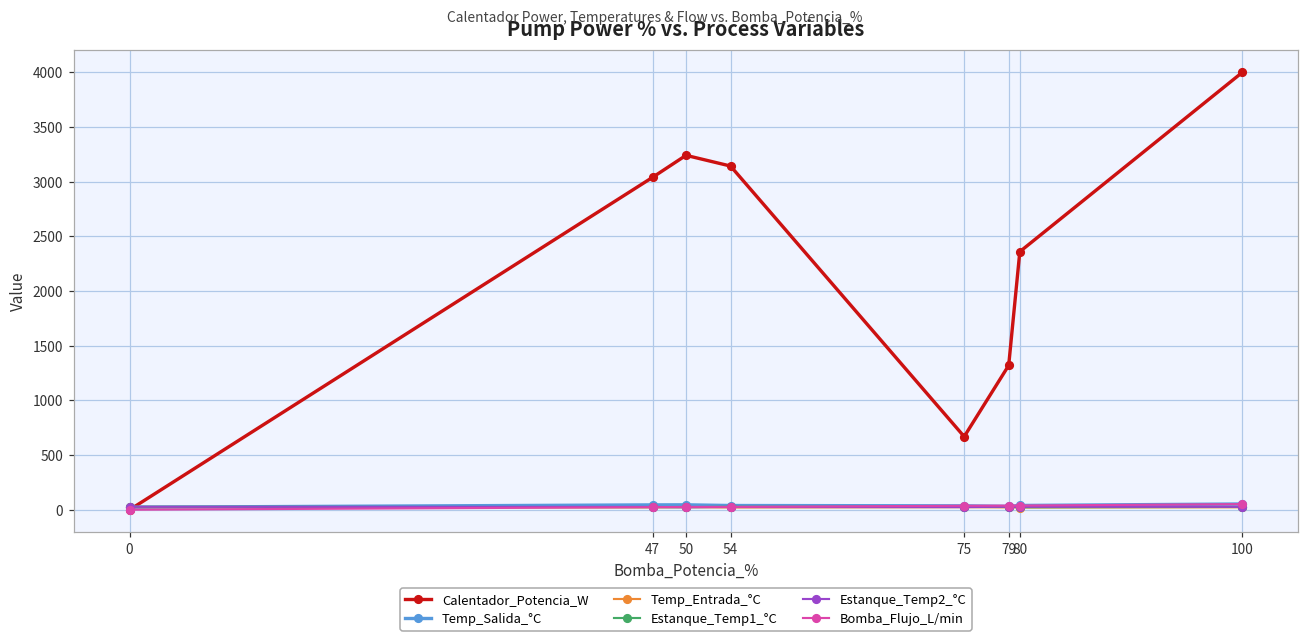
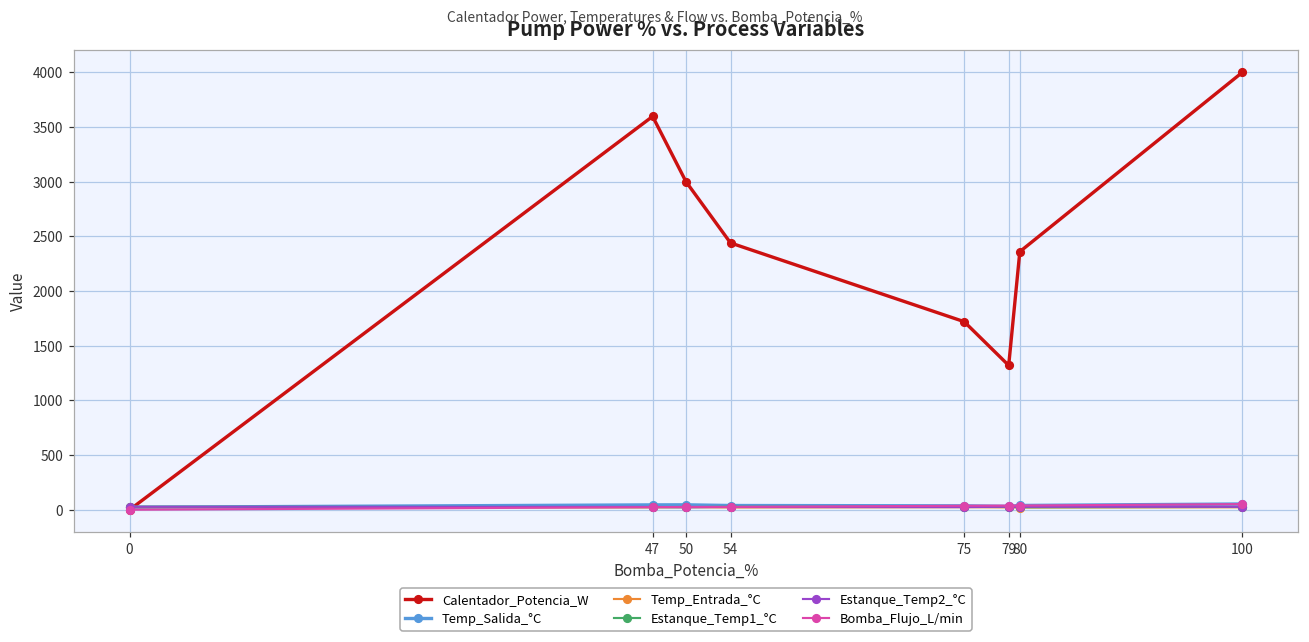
  {
    "Calentador_Potencia_W": {
-     "47": 3000,
-     "50": 3200,
-     "54": 3100,
-     "75": 700,
+     "47": 3600,
+     "50": 3000,
+     "54": 2400,
+     "75": 1700,
      "100": 4000
    }
  }
